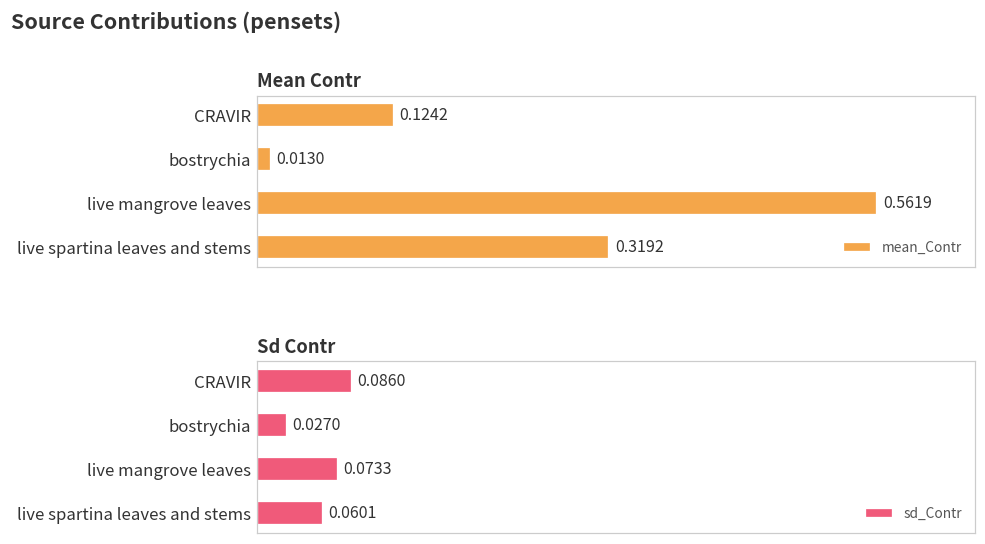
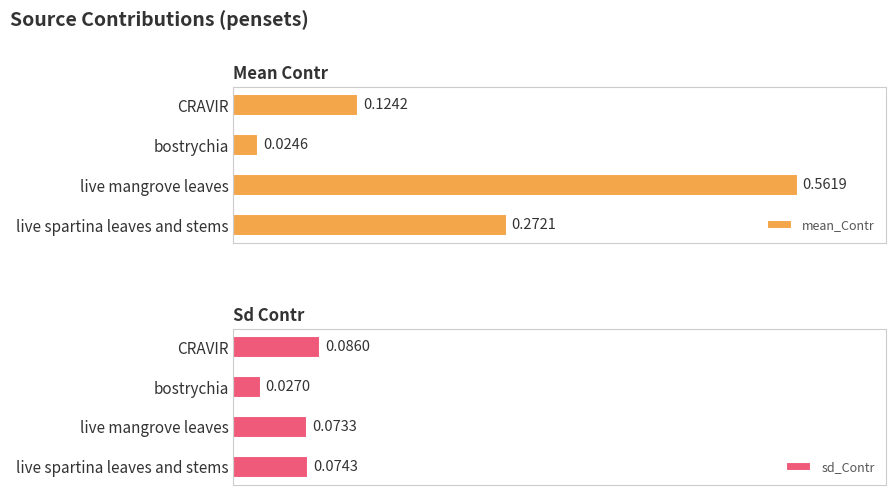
  {
    "Mean Contr": {
      "CRAVIR": 0.1242,
-     "bostrychia": 0.0130,
+     "bostrychia": 0.0246,
      "live mangrove leaves": 0.5619,
-     "live spartina leaves and stems": 0.3192
+     "live spartina leaves and stems": 0.2721
    },
    "Sd Contr": {
      "CRAVIR": 0.0860,
      "bostrychia": 0.0270,
      "live mangrove leaves": 0.0733,
-     "live spartina leaves and stems": 0.0601
+     "live spartina leaves and stems": 0.0743
    }
  }
